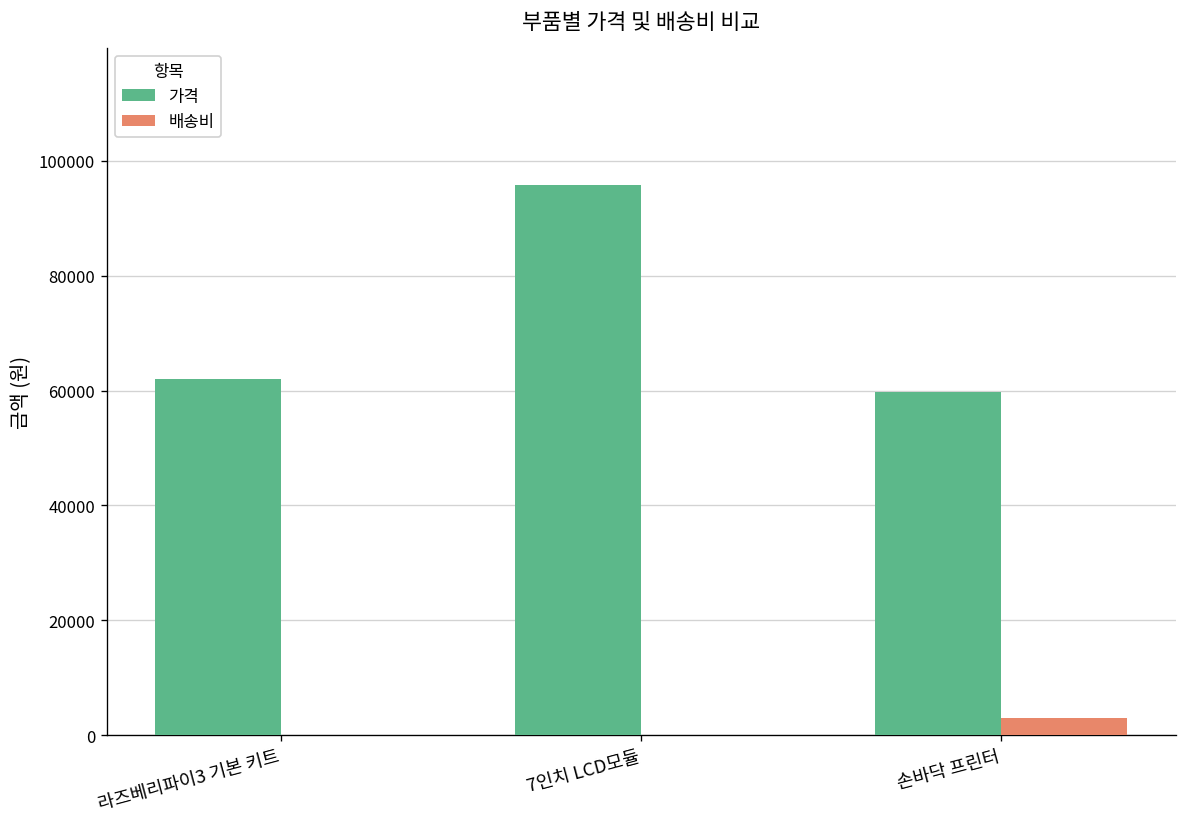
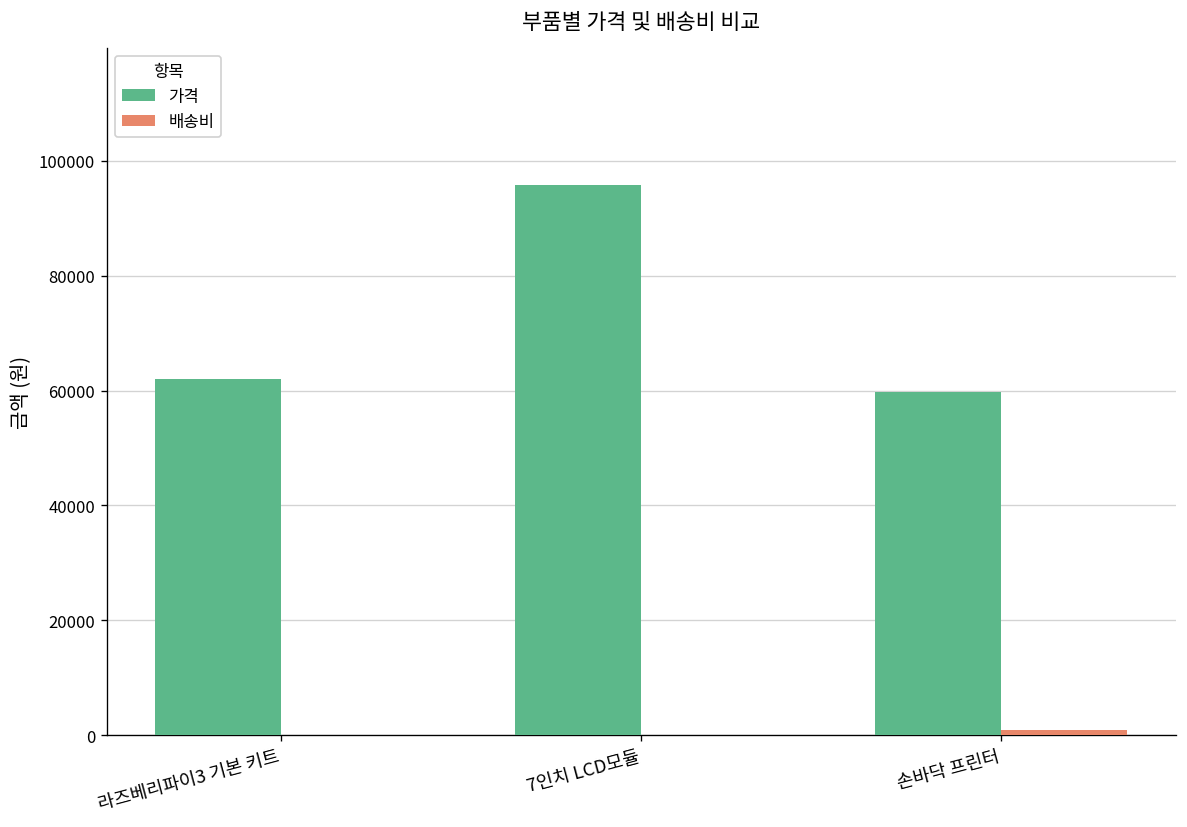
  {
    "가격": {
      "라즈베리파이3 기본 키트": 62000,
      "7인치 LCD모듈": 96000,
      "손바닥 프린터": 60000
    },
    "배송비": {
      "라즈베리파이3 기본 키트": 0,
      "7인치 LCD모듈": 0,
-     "손바닥 프린터": 3000
+     "손바닥 프린터": 1000
    }
  }
